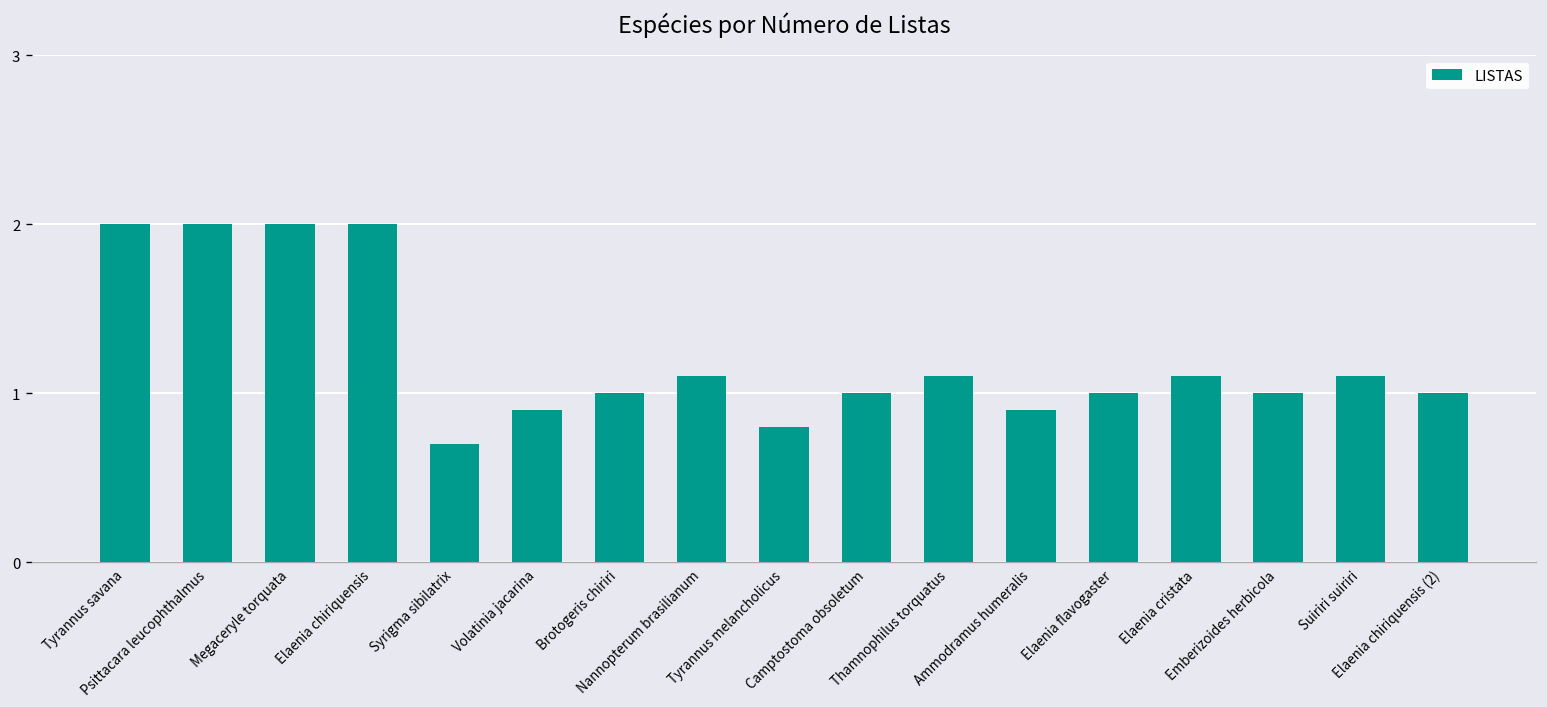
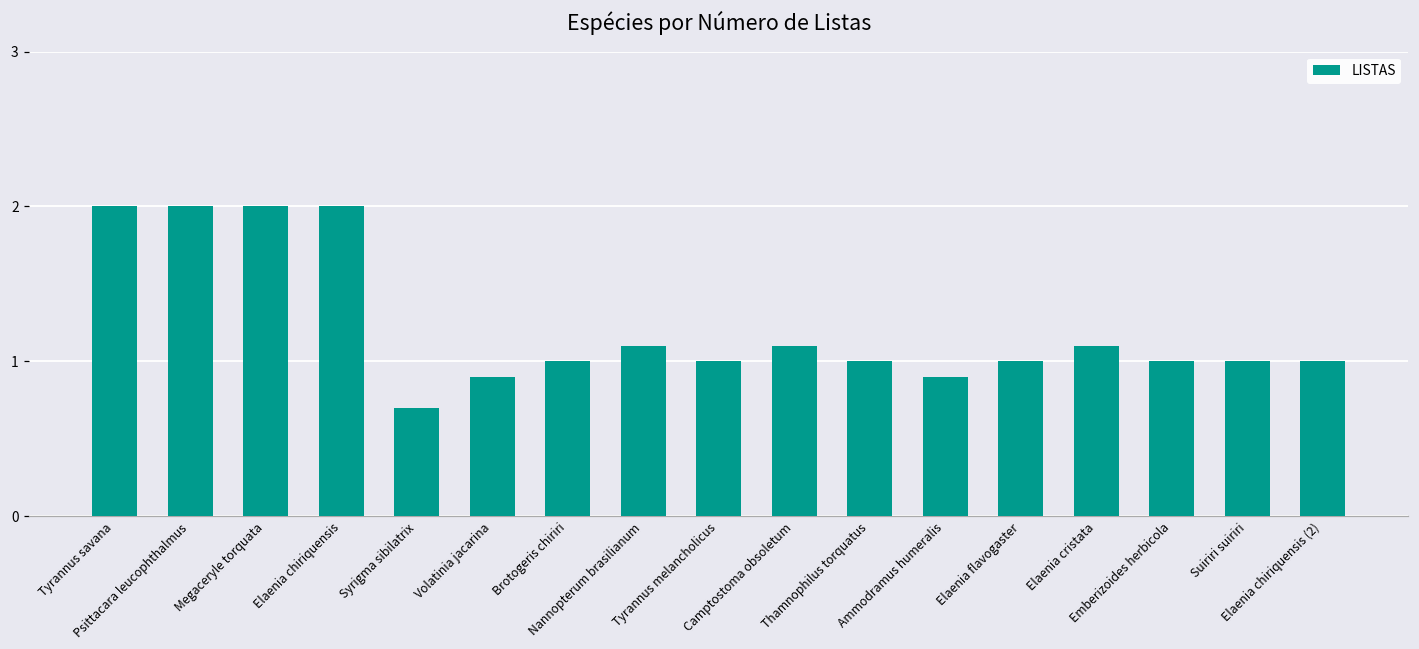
  {
    "Tyrannus savana": 2.0,
    "Psittacara leucophthalmus": 2.0,
    "Megaceryle torquata": 2.0,
    "Elaenia chiriquensis": 2.0,
    "Syrigma sibilatrix": 0.7,
    "Volatinia jacarina": 0.9,
    "Brotogeris chiriri": 1.0,
    "Nannopterum brasilianum": 1.1,
-   "Tyrannus melancholicus": 0.8,
-   "Camptostoma obsoletum": 1.0,
-   "Thamnophilus torquatus": 1.1,
+   "Tyrannus melancholicus": 1.0,
+   "Camptostoma obsoletum": 1.1,
+   "Thamnophilus torquatus": 1.0,
    "Ammodramus humeralis": 0.9,
    "Elaenia flavogaster": 1.0,
    "Elaenia cristata": 1.1,
    "Emberizoides herbicola": 1.0,
-   "Suiriri suiriri": 1.1,
+   "Suiriri suiriri": 1.0,
    "Elaenia chiriquensis (2)": 1.0
  }
